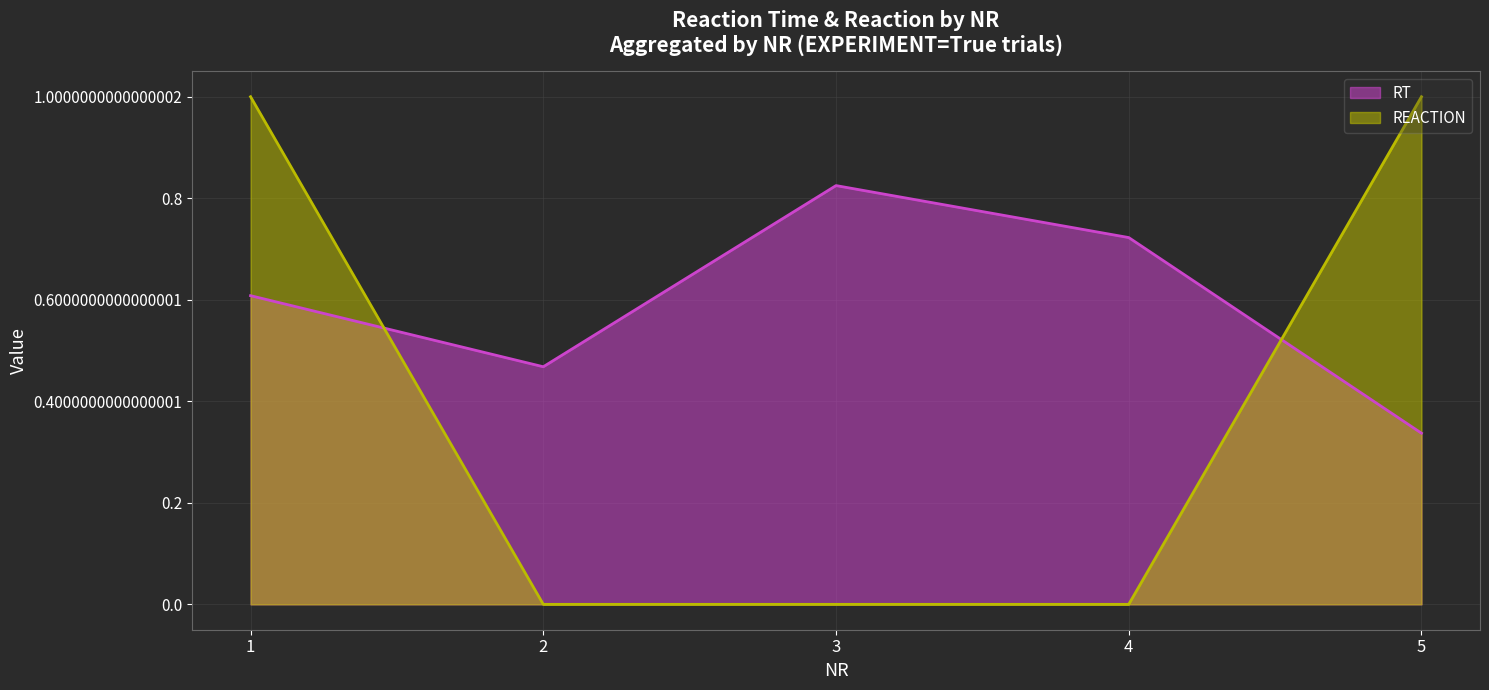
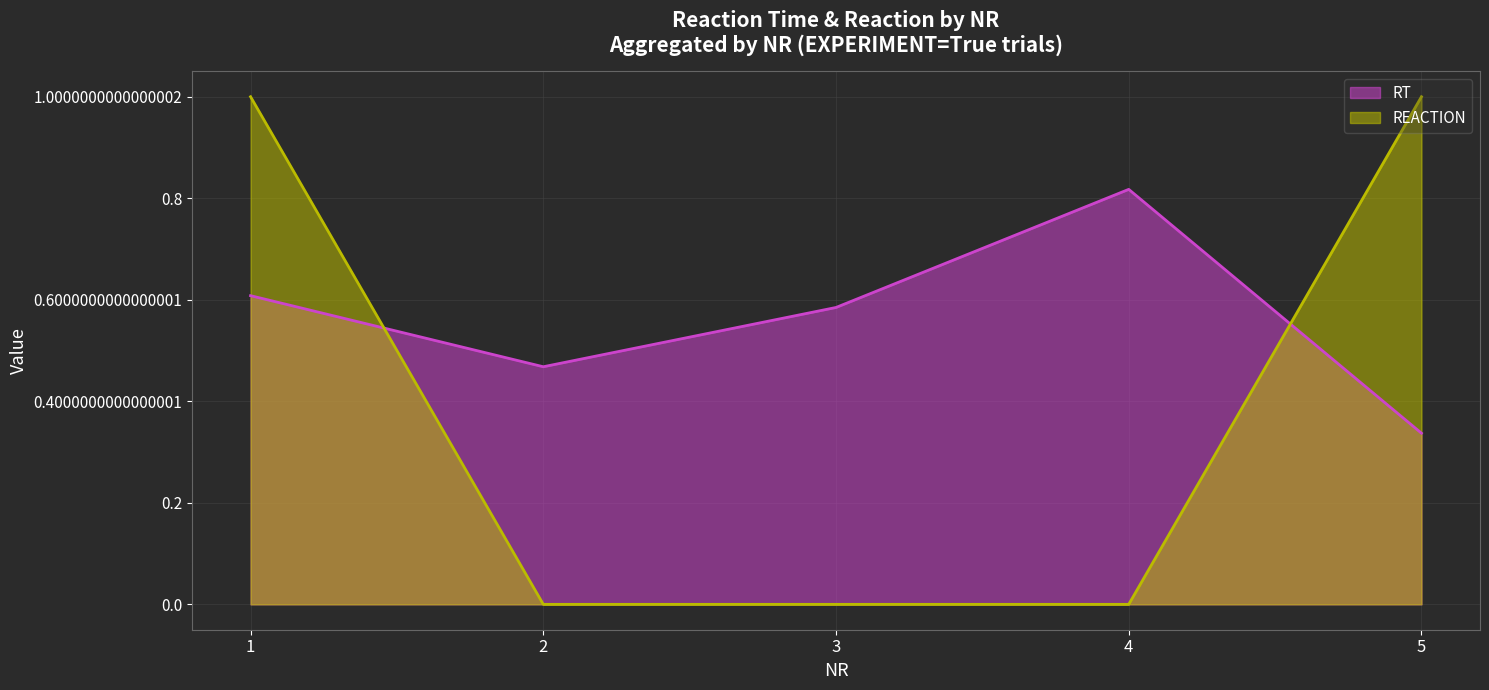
  {
    "RT": {
      "1": 0.61,
      "2": 0.47,
-     "3": 0.82,
-     "4": 0.72,
+     "3": 0.58,
+     "4": 0.82,
      "5": 0.34
    },
    "REACTION": {
      "1": 1.00,
      "2": 0.00,
      "3": 0.00,
      "4": 0.00
    }
  }
